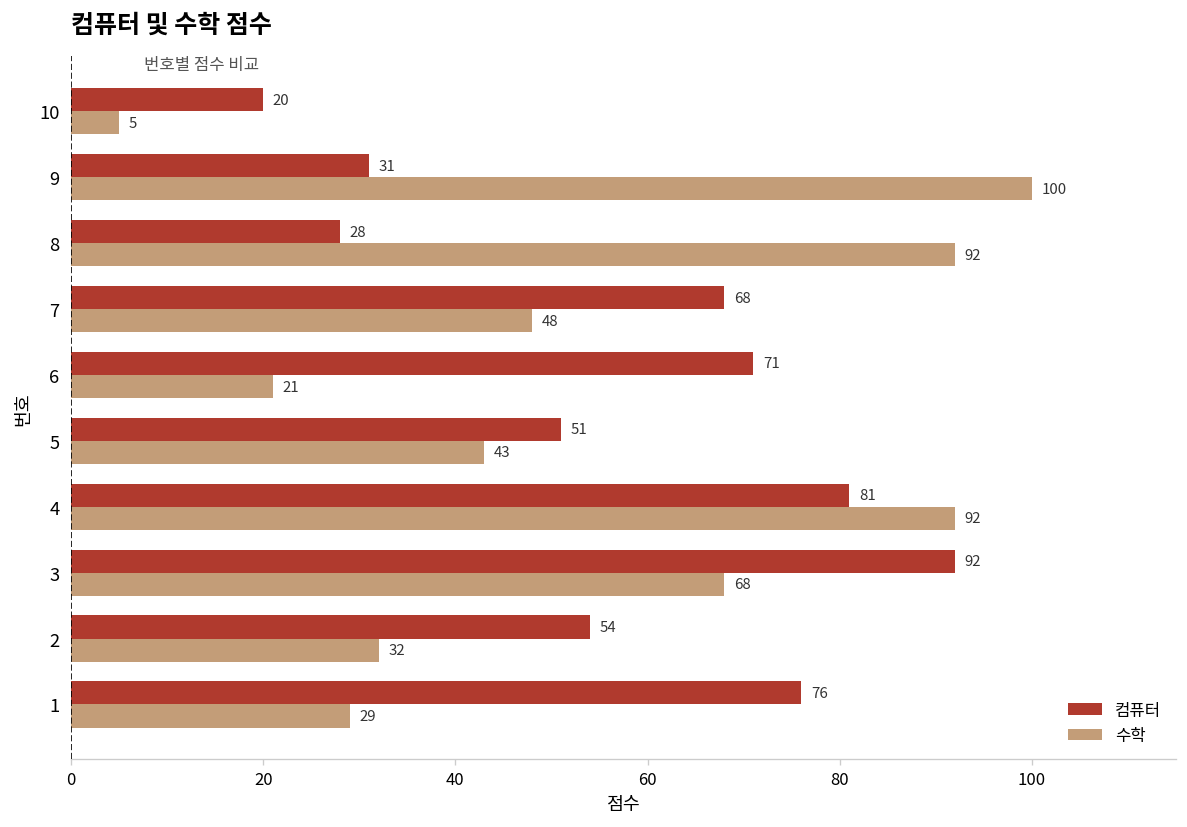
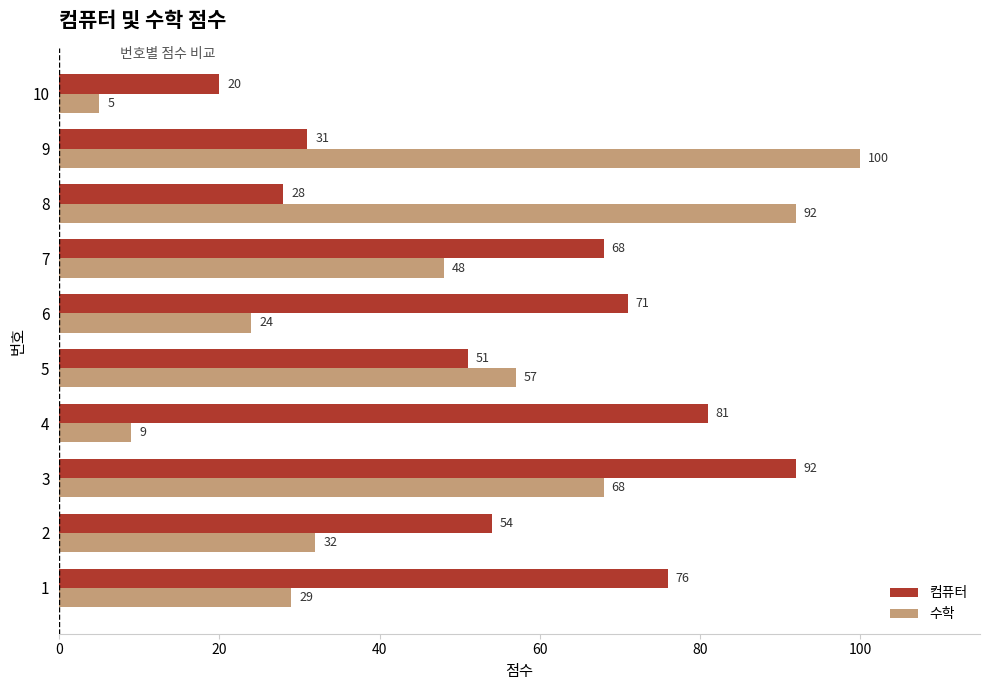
  {
    "컴퓨터": {
      "10": 20,
      "9": 31,
      "8": 28,
      "7": 68,
      "6": 71,
      "5": 51,
      "4": 81,
      "3": 92,
      "2": 54,
      "1": 76
    },
    "수학": {
      "10": 5,
      "9": 100,
      "8": 92,
      "7": 48,
-     "6": 21,
-     "5": 43,
-     "4": 92,
+     "6": 24,
+     "5": 57,
+     "4": 9,
      "3": 68,
      "2": 32,
      "1": 29
    }
  }
